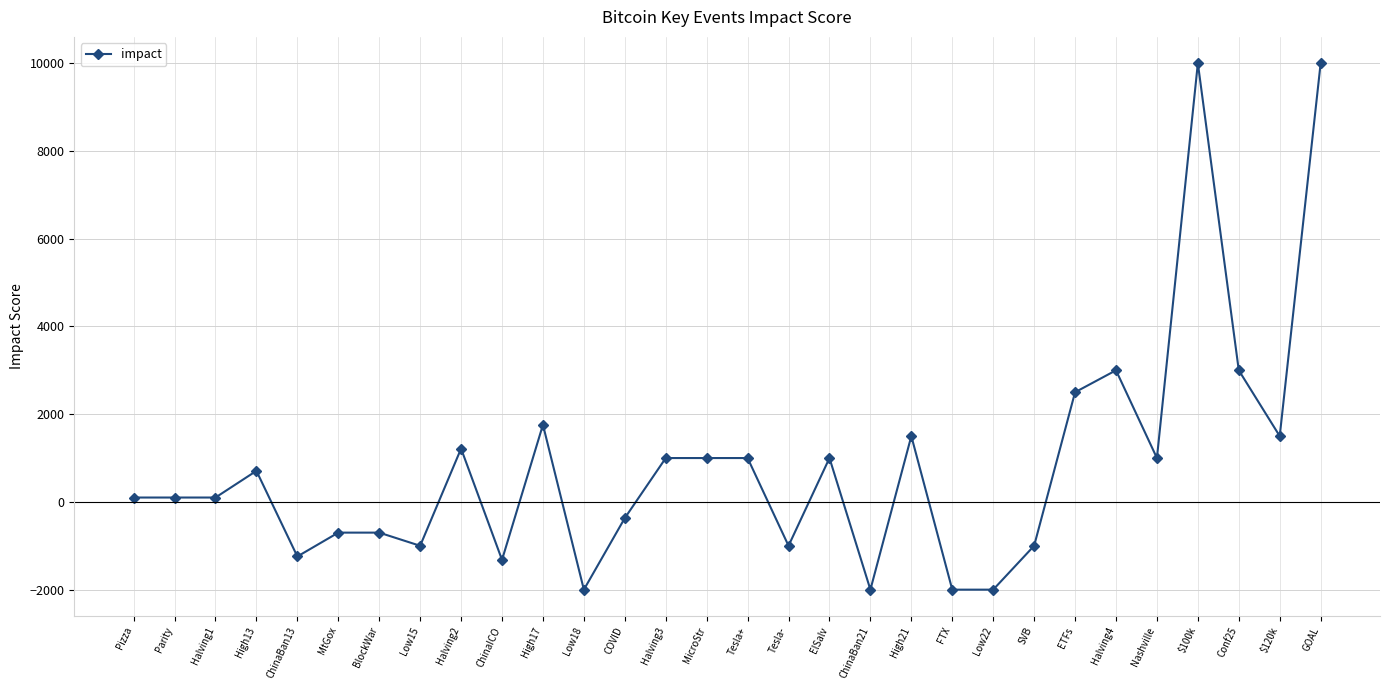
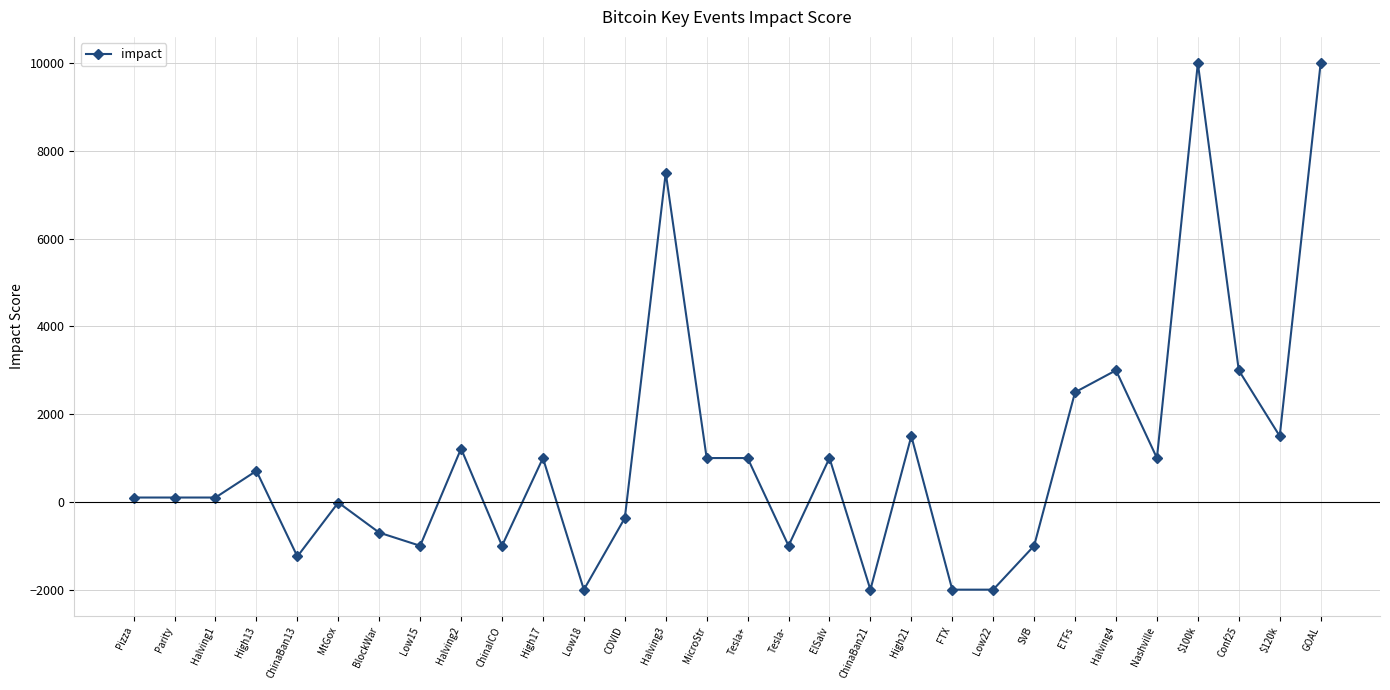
  {
    "Pizza": 100,
    "Parity": 100,
    "Halving1": 100,
    "High13": 700,
    "ChinaBan13": -1200,
-   "MtGox": -700,
+   "MtGox": 0,
    "BlockWar": -700,
    "Low15": -1000,
    "Halving2": 1200,
-   "ChinaICO": -1300,
-   "High17": 1800,
+   "ChinaICO": -1000,
+   "High17": 1000,
    "Low18": -2000,
    "COVID": -400,
-   "Halving3": 1000,
+   "Halving3": 7500,
    "MicroStr": 1000,
    "Tesla+": 1000,
    "Tesla-": -1000,
    "ElSalv": 1000,
    "ChinaBan21": -2000,
    "High21": 1500,
    "FTX": -2000,
    "Low22": -2000,
    "SVB": -1000,
    "ETFs": 2500,
    "Halving4": 3000,
    "Nashville": 1000,
    "$100k": 10000,
    "Conf25": 3000,
    "$120k": 1500,
    "GOAL": 10000
  }
